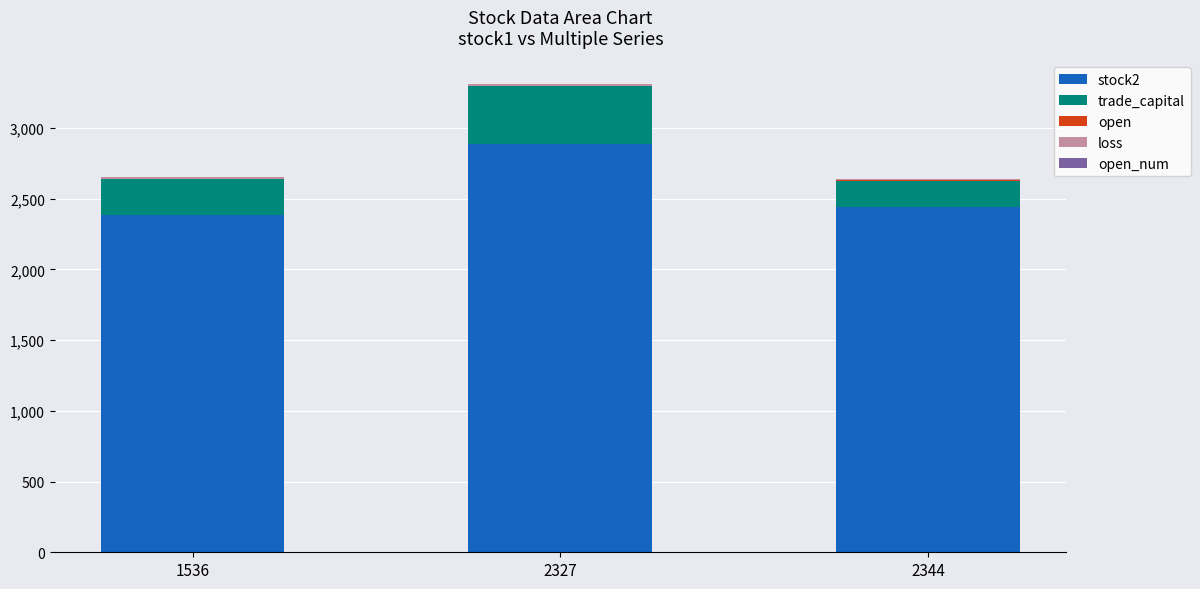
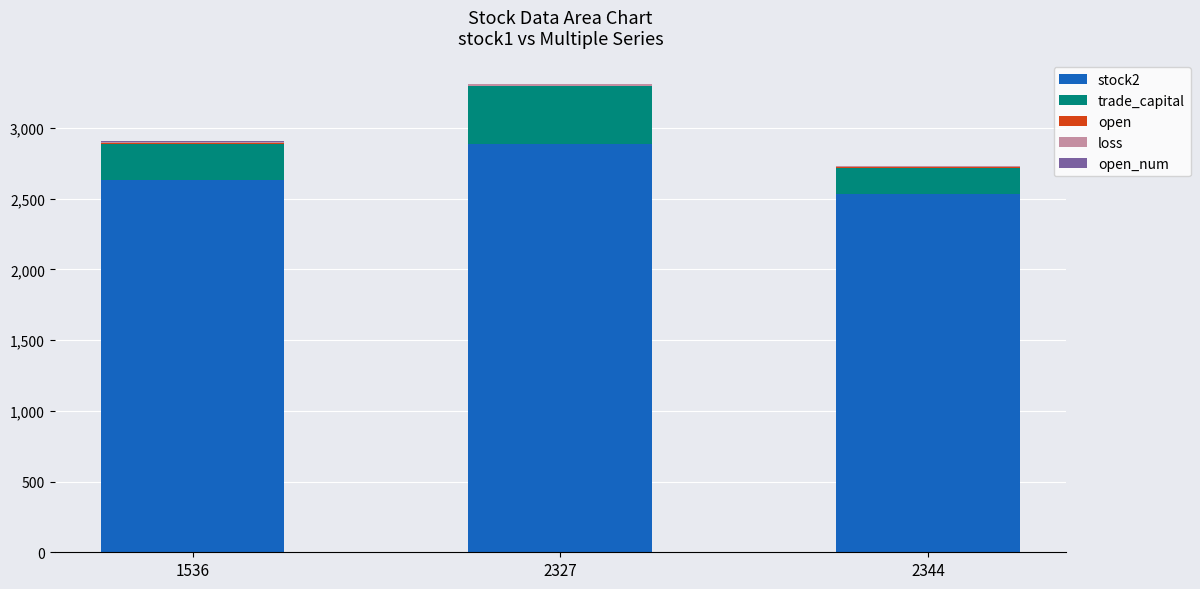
  {
    "stock2": {
-     "1536": "2,380",
+     "1536": "2,630",
      "2327": "2,890",
-     "2344": "2,440"
+     "2344": "2,530"
    },
    "trade_capital": {
      "1536": "260",
      "2327": "410",
      "2344": "190"
    }
  }
